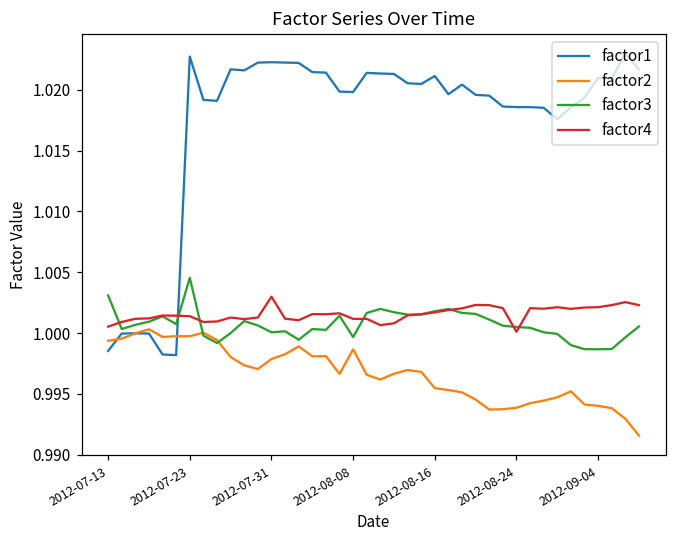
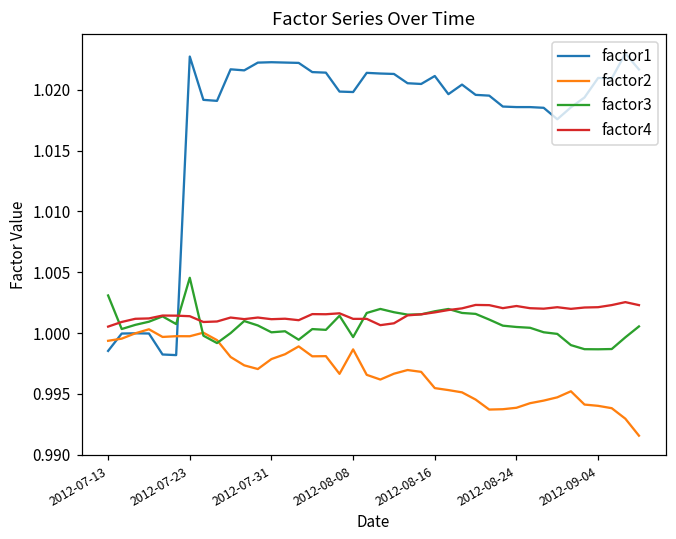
  {
    "factor1": {
      "2012-07-13": 0.9985,
      "2012-07-23": 1.0227,
      "2012-07-31": 1.0223,
      "2012-08-08": 1.0198,
      "2012-08-16": 1.0211,
      "2012-08-24": 1.0186
    },
    "factor2": {
      "2012-07-13": 0.9994,
      "2012-07-23": 0.9997,
      "2012-07-31": 0.9979,
      "2012-08-08": 0.9987,
      "2012-08-16": 0.9955,
      "2012-08-24": 0.9939,
      "2012-09-04": 0.9940
    },
    "factor3": {
      "2012-07-13": 1.0031,
      "2012-07-23": 1.0045,
      "2012-07-31": 1.0001,
      "2012-08-08": 0.9997,
      "2012-08-24": 1.0005,
      "2012-09-04": 0.9987
    },
    "factor4": {
      "2012-07-13": 1.0005,
      "2012-07-23": 1.0014,
-     "2012-07-31": 1.0030,
+     "2012-07-31": 1.0011,
      "2012-08-08": 1.0012,
-     "2012-08-24": 1.0001,
+     "2012-08-24": 1.0022,
      "2012-09-04": 1.0021
    }
  }
